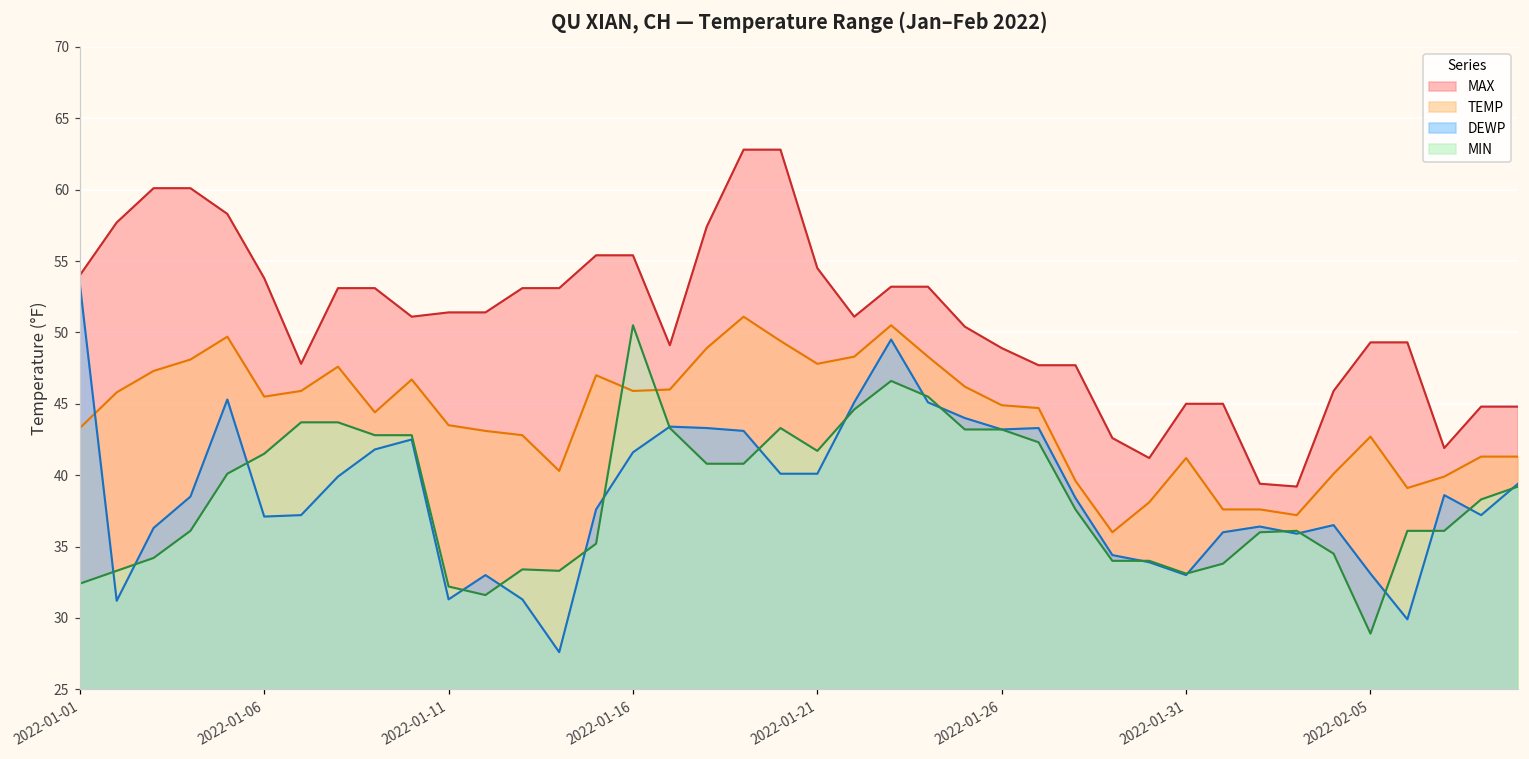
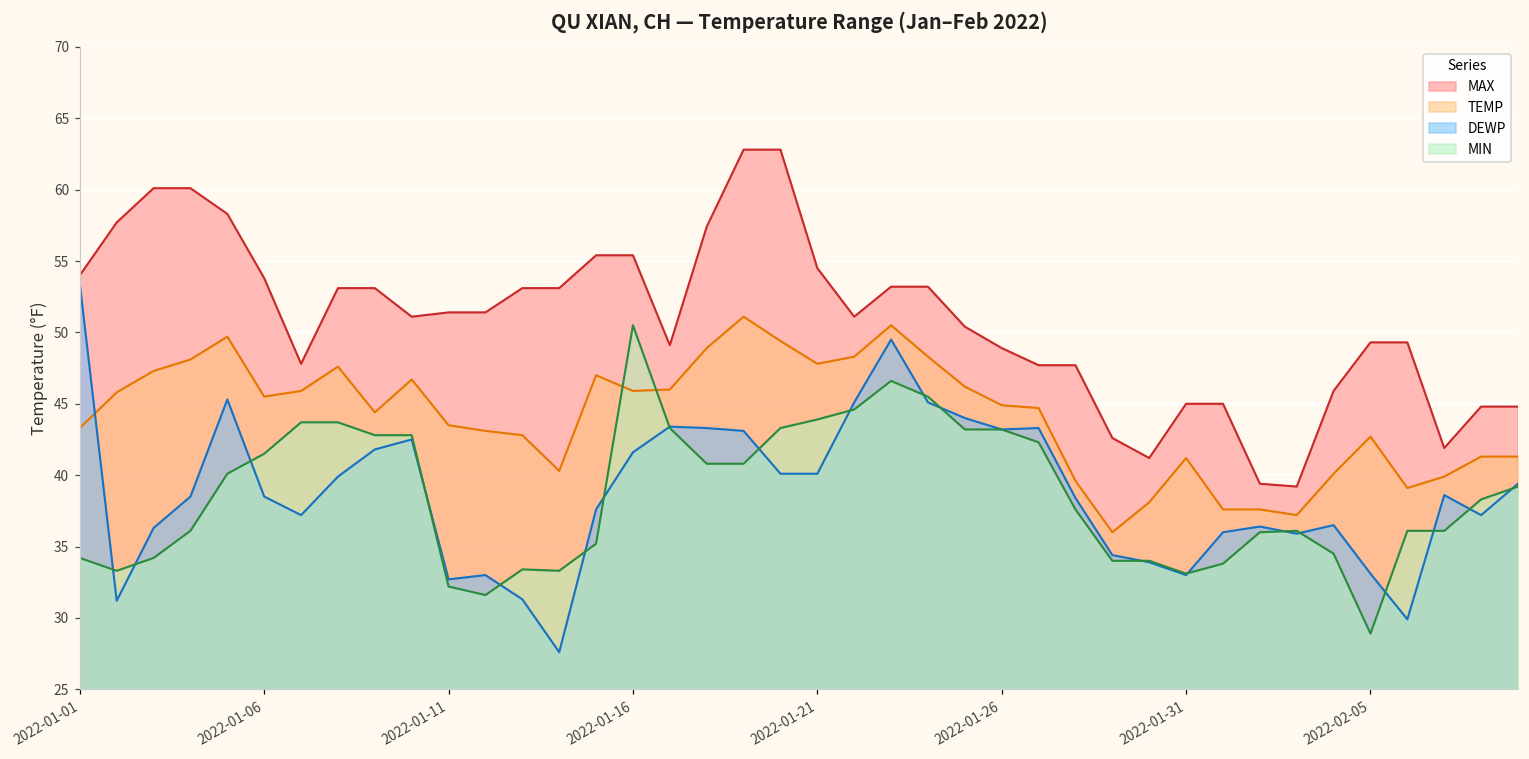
  {
    "DEWP": {
      "2022-01-01": 53.4,
-     "2022-01-06": 37.1,
-     "2022-01-11": 31.3,
+     "2022-01-06": 38.5,
+     "2022-01-11": 32.7,
      "2022-01-16": 41.6,
      "2022-01-21": 40.1,
      "2022-02-05": 33.1
    },
    "MIN": {
-     "2022-01-01": 32.4,
+     "2022-01-01": 34.2,
      "2022-01-06": 41.5,
      "2022-01-11": 32.2,
      "2022-01-16": 50.5,
-     "2022-01-21": 41.7,
+     "2022-01-21": 43.9,
      "2022-02-05": 28.9
    }
  }
